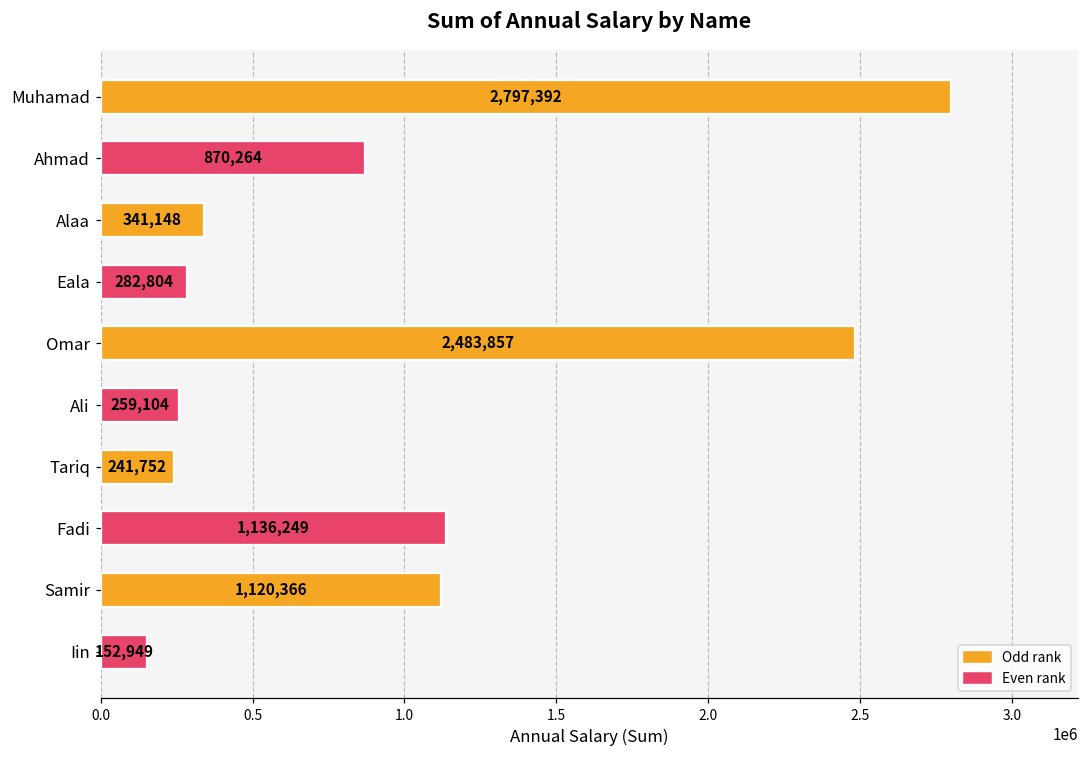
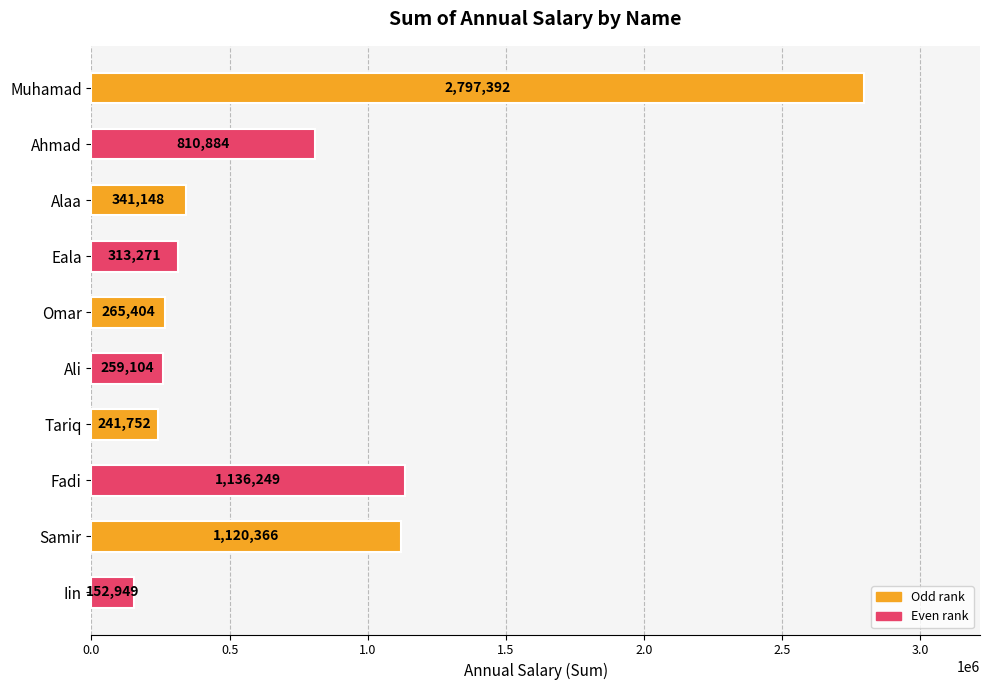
  {
    "Muhamad": "2,797,392",
-   "Ahmad": "870,264",
+   "Ahmad": "810,884",
    "Alaa": "341,148",
-   "Eala": "282,804",
-   "Omar": "2,483,857",
+   "Eala": "313,271",
+   "Omar": "265,404",
    "Ali": "259,104",
    "Tariq": "241,752",
    "Fadi": "1,136,249",
    "Samir": "1,120,366",
    "Iin": "152,949"
  }
